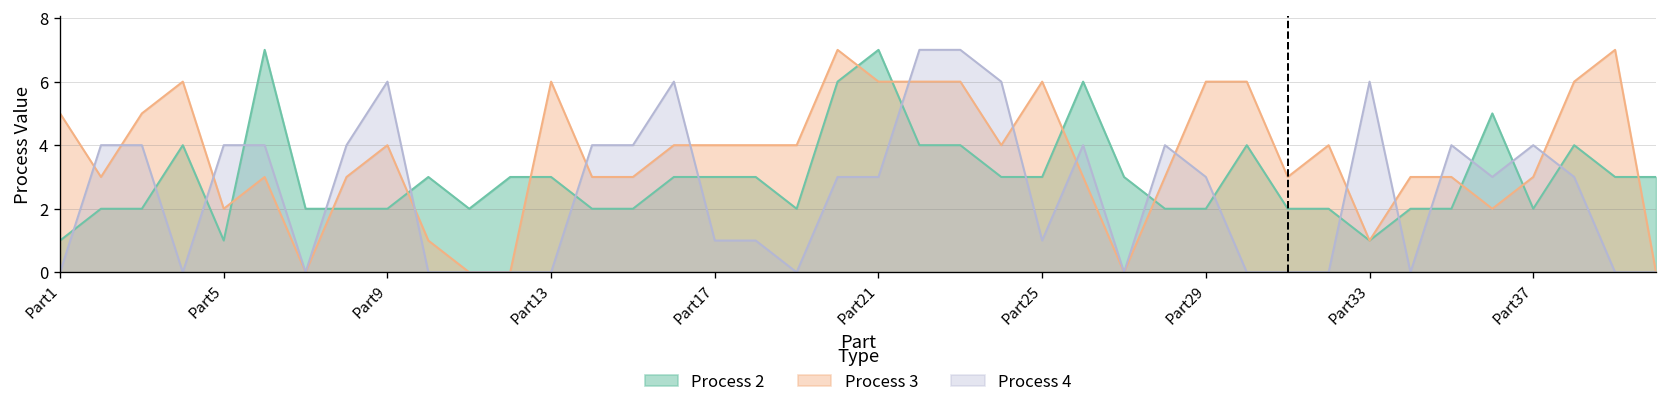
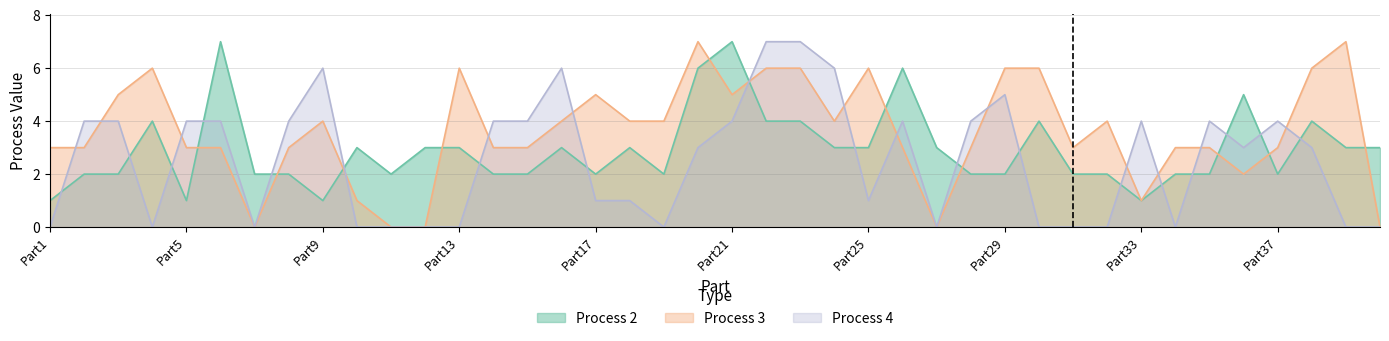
  {
    "Process 2": {
      "Part1": 1,
      "Part5": 1,
-     "Part9": 2,
+     "Part9": 1,
      "Part13": 3,
-     "Part17": 3,
+     "Part17": 2,
      "Part21": 7,
      "Part25": 3,
      "Part29": 2,
      "Part37": 2
    },
    "Process 3": {
-     "Part1": 5,
-     "Part5": 2,
+     "Part1": 3,
+     "Part5": 3,
      "Part9": 4,
      "Part13": 6,
-     "Part17": 4,
-     "Part21": 6,
+     "Part17": 5,
+     "Part21": 5,
      "Part25": 6,
      "Part29": 6,
      "Part37": 3
    },
    "Process 4": {
      "Part1": 0,
      "Part5": 4,
      "Part9": 6,
      "Part13": 0,
      "Part17": 1,
-     "Part21": 3,
+     "Part21": 4,
      "Part25": 1,
-     "Part29": 3,
-     "Part33": 6,
+     "Part29": 5,
+     "Part33": 4,
      "Part37": 4
    }
  }
